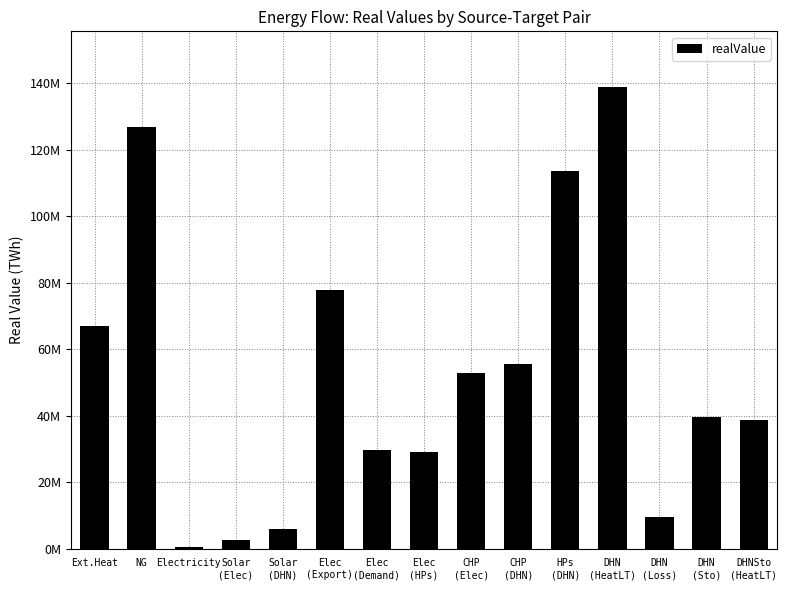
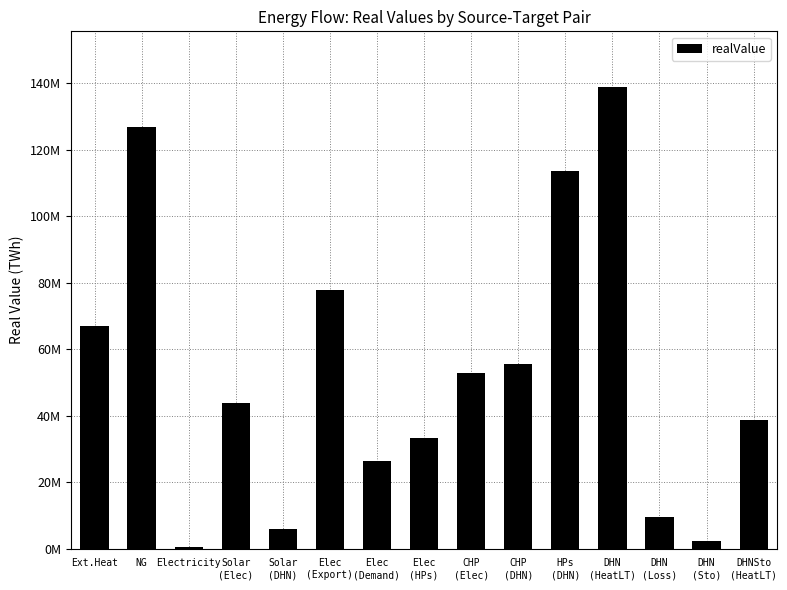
  {
    "Ext.Heat": 67000000,
    "NG": 127000000,
-   "Solar (Elec)": 3000000,
+   "Solar (Elec)": 44000000,
    "Solar (DHN)": 6000000,
    "Elec (Export)": 78000000,
-   "Elec (Demand)": 30000000,
-   "Elec (HPs)": 29000000,
+   "Elec (Demand)": 27000000,
+   "Elec (HPs)": 33000000,
    "CHP (Elec)": 53000000,
    "CHP (DHN)": 56000000,
    "HPs (DHN)": 114000000,
    "DHN (HeatLT)": 139000000,
    "DHN (Loss)": 10000000,
-   "DHN (Sto)": 40000000,
+   "DHN (Sto)": 2000000,
    "DHNSto (HeatLT)": 39000000
  }
